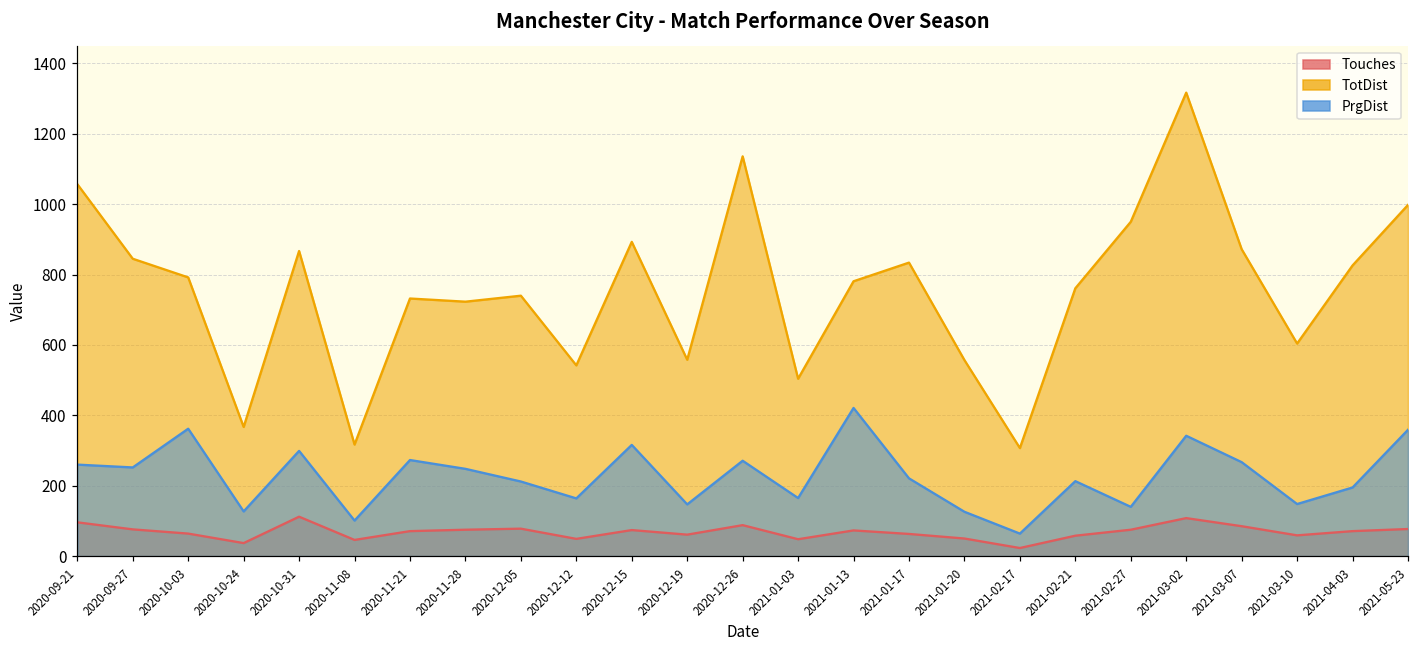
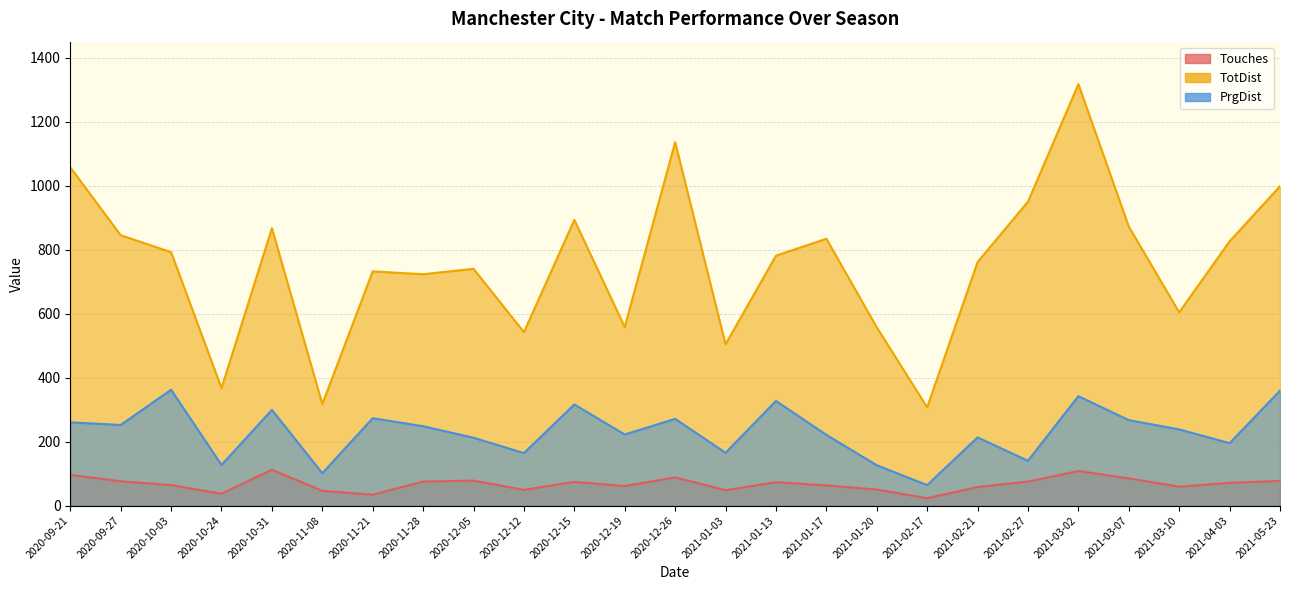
  {
    "Touches": {
      "2020-09-21": 100,
      "2020-09-27": 80,
      "2020-10-03": 60,
      "2020-10-24": 40,
      "2020-10-31": 110,
      "2020-11-08": 50,
-     "2020-11-21": 70,
+     "2020-11-21": 30,
      "2020-11-28": 80,
      "2020-12-05": 80,
      "2020-12-12": 50,
      "2020-12-15": 70,
      "2020-12-19": 60,
      "2020-12-26": 90,
      "2021-01-03": 50,
      "2021-01-13": 70,
      "2021-01-17": 60,
      "2021-01-20": 50,
      "2021-02-17": 20,
      "2021-02-21": 60,
      "2021-02-27": 80,
      "2021-03-02": 110,
      "2021-03-07": 90,
      "2021-03-10": 60,
      "2021-04-03": 70,
      "2021-05-23": 80
    },
    "TotDist": {
      "2020-09-21": 1060,
      "2020-09-27": 850,
      "2020-10-03": 790,
      "2020-10-24": 370,
      "2020-10-31": 870,
      "2020-11-08": 320,
      "2020-11-21": 730,
      "2020-11-28": 720,
      "2020-12-05": 740,
      "2020-12-12": 540,
      "2020-12-15": 890,
      "2020-12-19": 560,
      "2020-12-26": 1140,
      "2021-01-03": 500,
      "2021-01-13": 780,
      "2021-01-17": 830,
      "2021-01-20": 560,
      "2021-02-17": 310,
      "2021-02-21": 760,
      "2021-02-27": 950,
      "2021-03-02": 1320,
      "2021-03-07": 870,
      "2021-03-10": 600,
      "2021-04-03": 830,
      "2021-05-23": 1000
    },
    "PrgDist": {
      "2020-09-21": 260,
      "2020-09-27": 250,
      "2020-10-03": 360,
      "2020-10-24": 130,
      "2020-10-31": 300,
      "2020-11-08": 100,
      "2020-11-21": 270,
      "2020-11-28": 250,
      "2020-12-05": 210,
      "2020-12-12": 160,
      "2020-12-15": 320,
-     "2020-12-19": 150,
+     "2020-12-19": 220,
      "2020-12-26": 270,
      "2021-01-03": 170,
-     "2021-01-13": 420,
+     "2021-01-13": 330,
      "2021-01-17": 220,
      "2021-01-20": 130,
      "2021-02-17": 60,
      "2021-02-21": 210,
      "2021-02-27": 140,
      "2021-03-02": 340,
      "2021-03-07": 270,
-     "2021-03-10": 150,
+     "2021-03-10": 240,
      "2021-04-03": 200,
      "2021-05-23": 360
    }
  }
